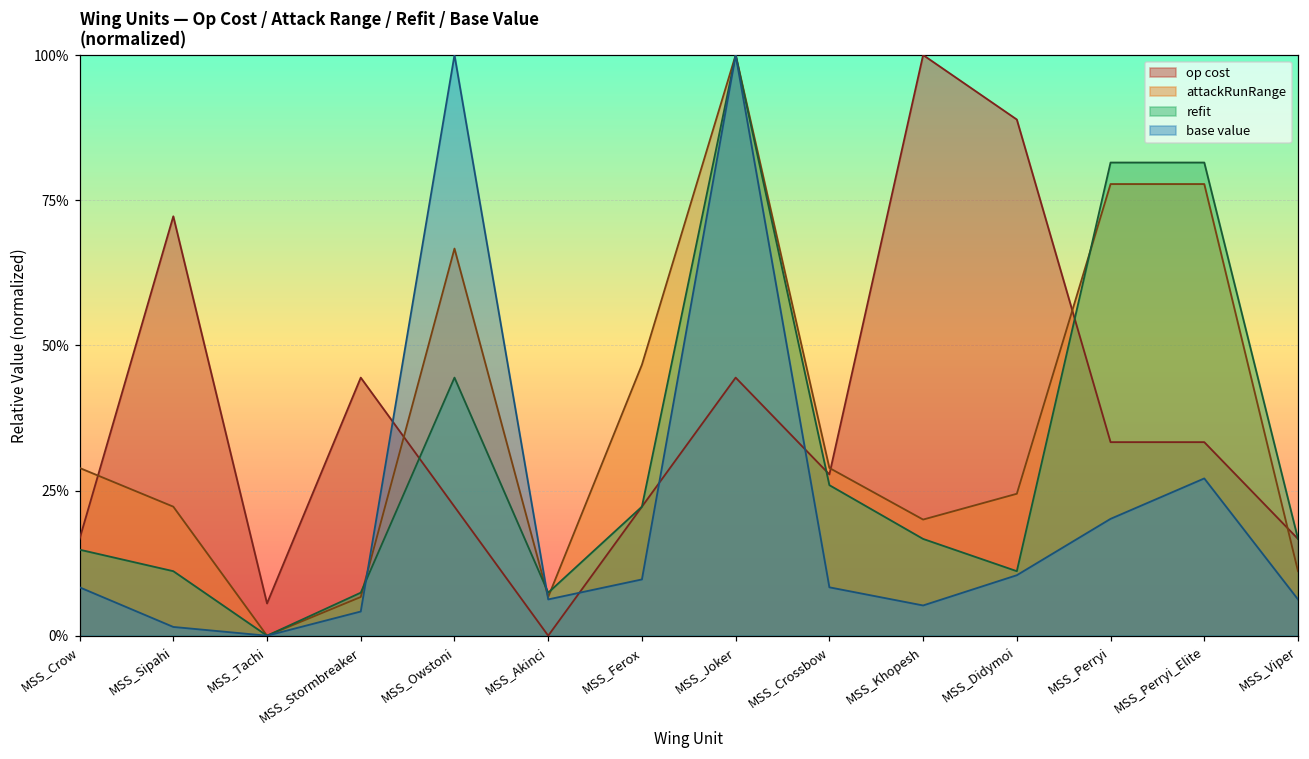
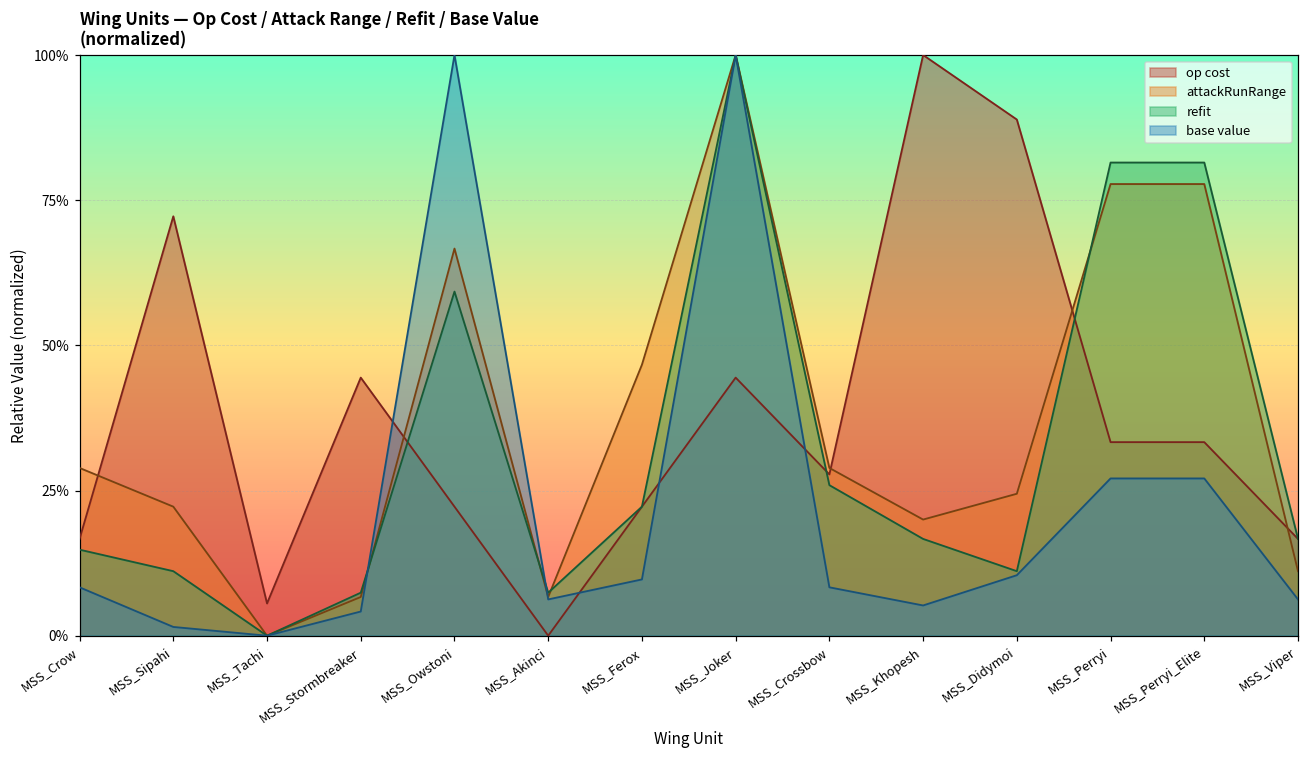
  {
    "refit": {
      "MSS_Crow": "15%",
      "MSS_Sipahi": "11%",
      "MSS_Stormbreaker": "7%",
-     "MSS_Owstoni": "44%",
+     "MSS_Owstoni": "59%",
      "MSS_Akinci": "7%",
      "MSS_Crossbow": "26%",
      "MSS_Khopesh": "17%",
      "MSS_Didymoi": "11%",
      "MSS_Perryi": "81%",
      "MSS_Perryi_Elite": "81%"
    },
    "base value": {
      "MSS_Crow": "8%",
      "MSS_Sipahi": "2%",
      "MSS_Stormbreaker": "4%",
      "MSS_Owstoni": "100%",
      "MSS_Ferox": "10%",
      "MSS_Crossbow": "8%",
      "MSS_Khopesh": "5%",
      "MSS_Didymoi": "10%",
-     "MSS_Perryi": "20%",
+     "MSS_Perryi": "27%",
      "MSS_Perryi_Elite": "27%",
      "MSS_Viper": "6%"
    }
  }
